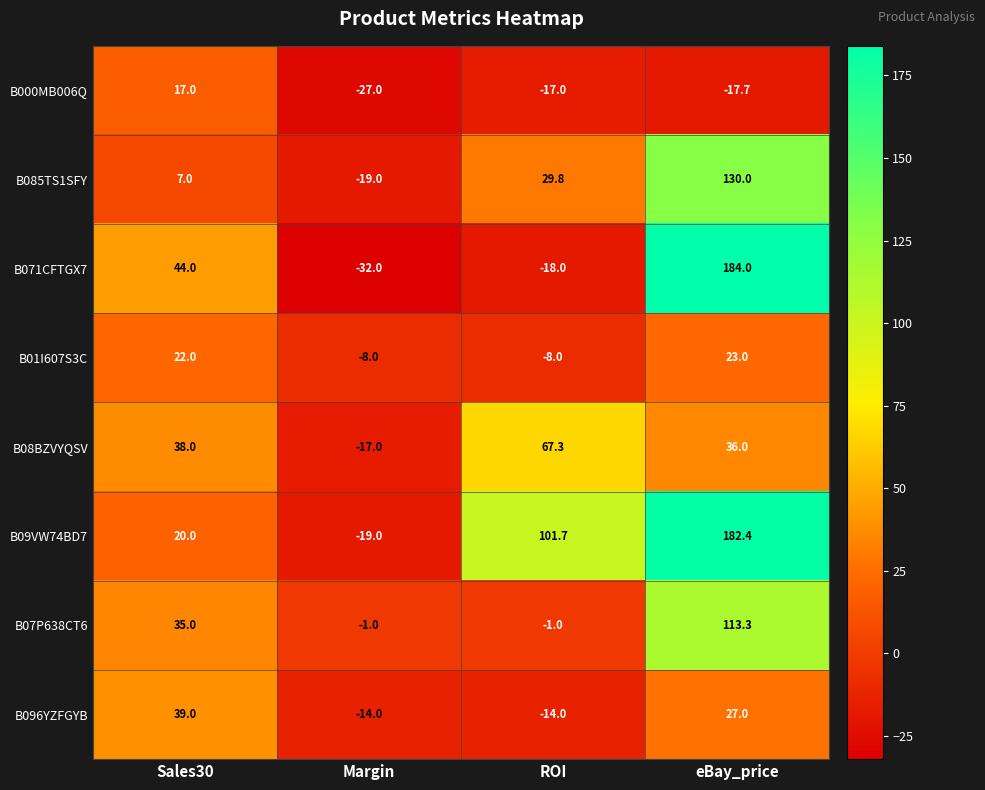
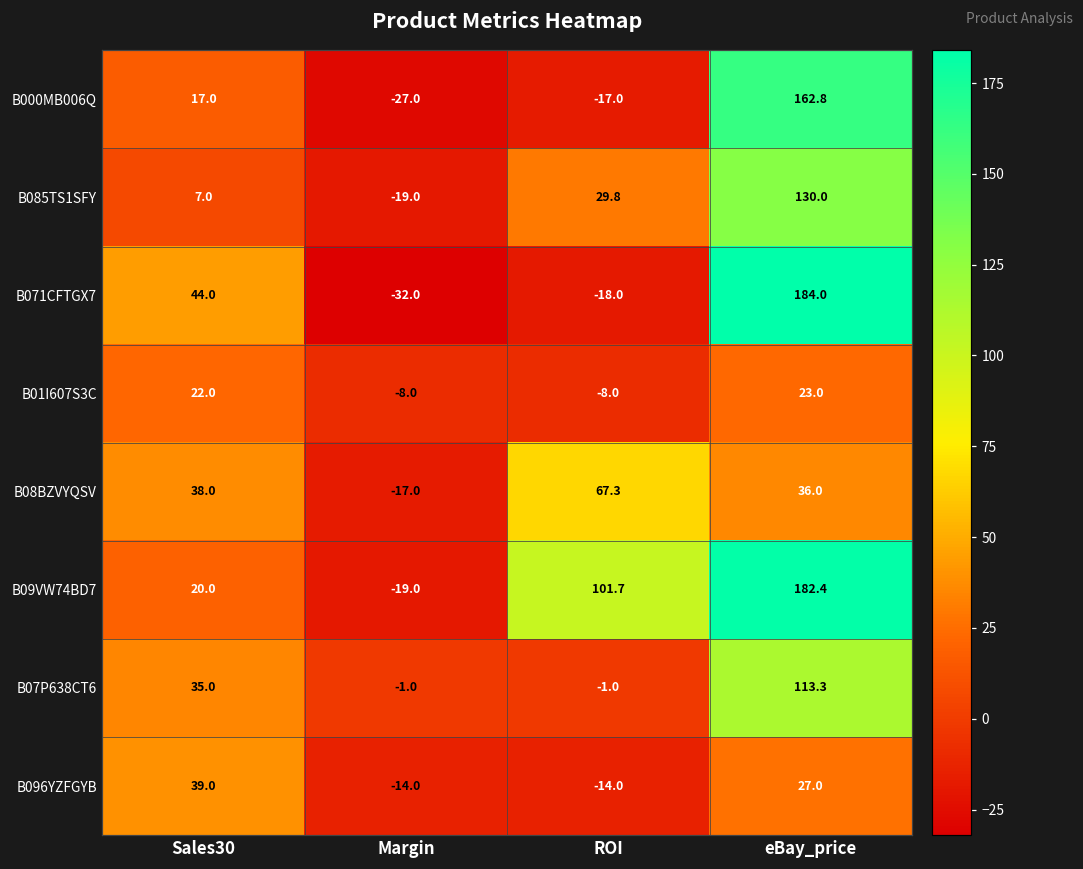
  {
    "B000MB006Q": {
      "Sales30": 17.0,
      "Margin": -27.0,
      "ROI": -17.0,
-     "eBay_price": -17.7
+     "eBay_price": 162.8
    },
    "B085TS1SFY": {
      "Sales30": 7.0,
      "Margin": -19.0,
      "ROI": 29.8,
      "eBay_price": 130.0
    },
    "B071CFTGX7": {
      "Sales30": 44.0,
      "Margin": -32.0,
      "ROI": -18.0,
      "eBay_price": 184.0
    },
    "B01I607S3C": {
      "Sales30": 22.0,
      "Margin": -8.0,
      "ROI": -8.0,
      "eBay_price": 23.0
    },
    "B08BZVYQSV": {
      "Sales30": 38.0,
      "Margin": -17.0,
      "ROI": 67.3,
      "eBay_price": 36.0
    },
    "B09VW74BD7": {
      "Sales30": 20.0,
      "Margin": -19.0,
      "ROI": 101.7,
      "eBay_price": 182.4
    },
    "B07P638CT6": {
      "Sales30": 35.0,
      "Margin": -1.0,
      "ROI": -1.0,
      "eBay_price": 113.3
    },
    "B096YZFGYB": {
      "Sales30": 39.0,
      "Margin": -14.0,
      "ROI": -14.0,
      "eBay_price": 27.0
    }
  }
